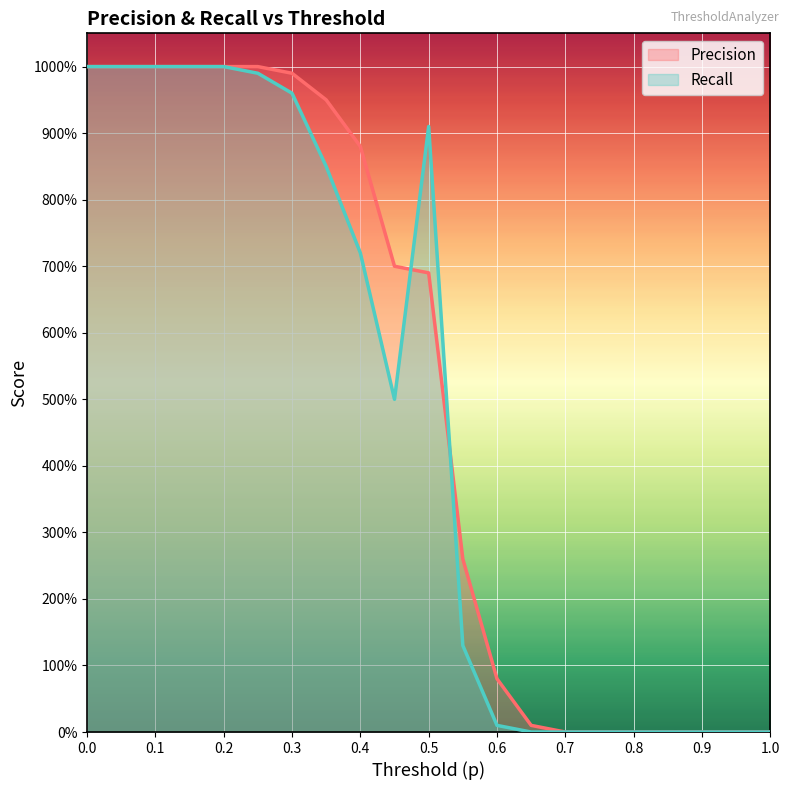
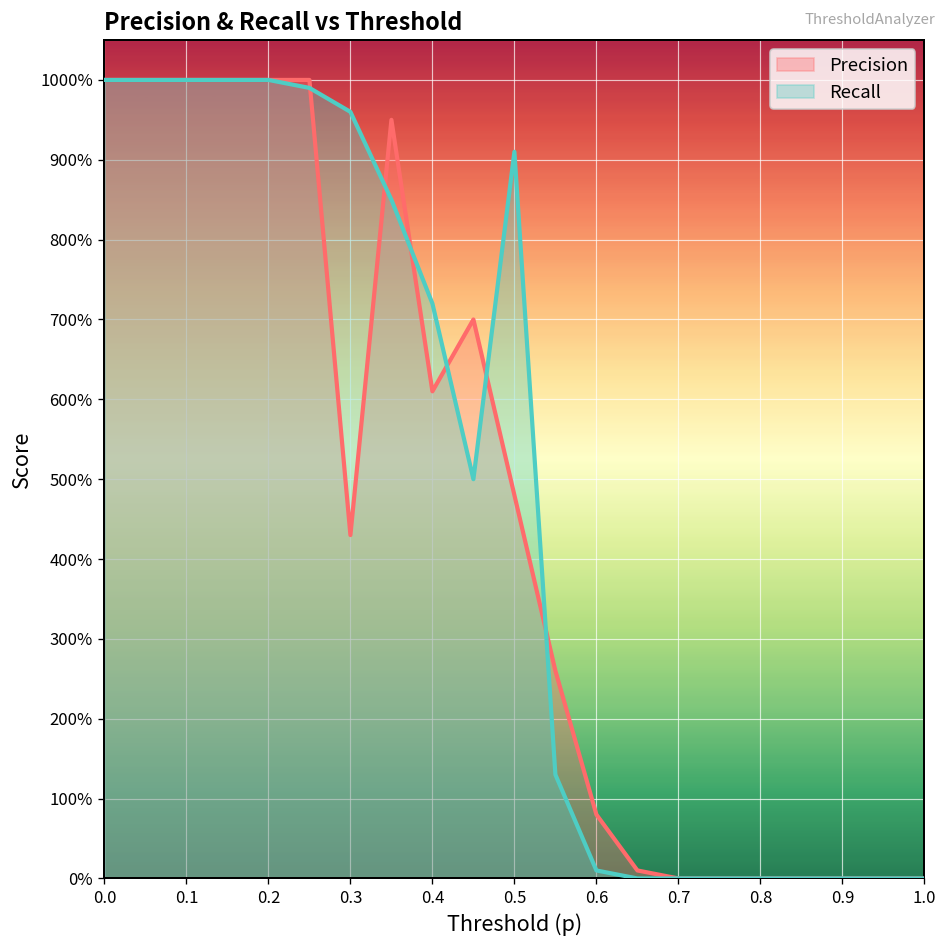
  {
    "Precision": {
-     "0.3": "990%",
-     "0.4": "880%",
-     "0.5": "690%",
+     "0.3": "430%",
+     "0.4": "610%",
+     "0.5": "480%",
      "0.6": "80%"
    },
    "Recall": {
      "0.3": "960%",
      "0.4": "720%",
      "0.5": "910%",
      "0.6": "10%"
    }
  }
